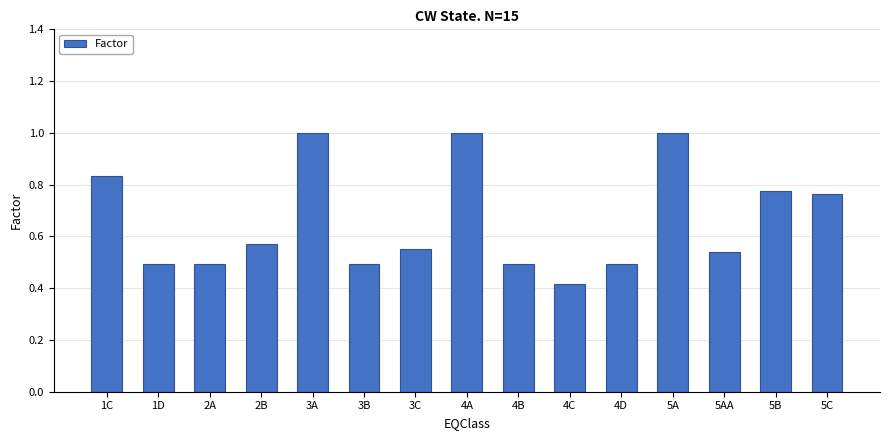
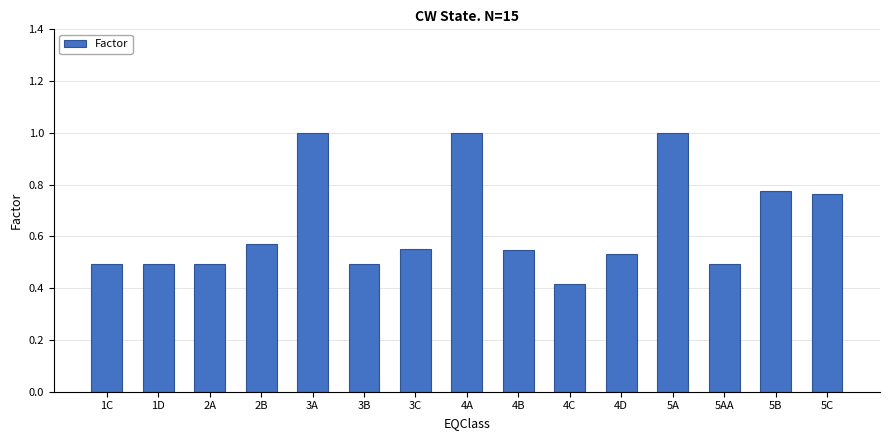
  {
-   "1C": 0.83,
+   "1C": 0.50,
    "1D": 0.50,
    "2A": 0.50,
    "2B": 0.57,
    "3A": 1.00,
    "3B": 0.50,
    "3C": 0.55,
    "4A": 1.00,
-   "4B": 0.50,
+   "4B": 0.55,
    "4C": 0.42,
-   "4D": 0.50,
+   "4D": 0.53,
    "5A": 1.00,
-   "5AA": 0.54,
+   "5AA": 0.50,
    "5B": 0.77,
    "5C": 0.77
  }
